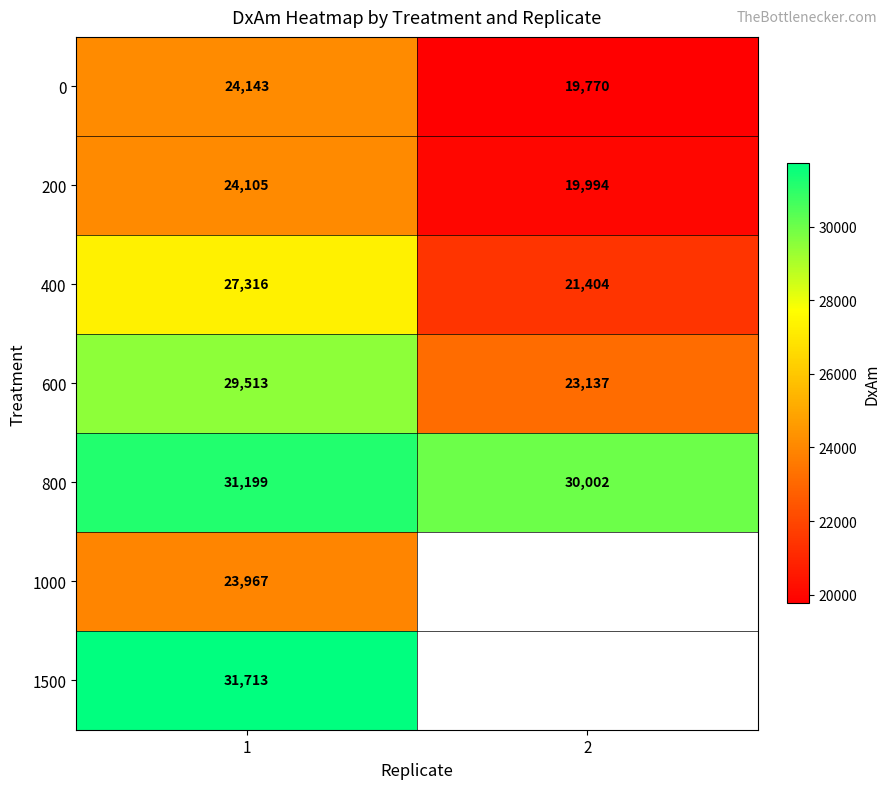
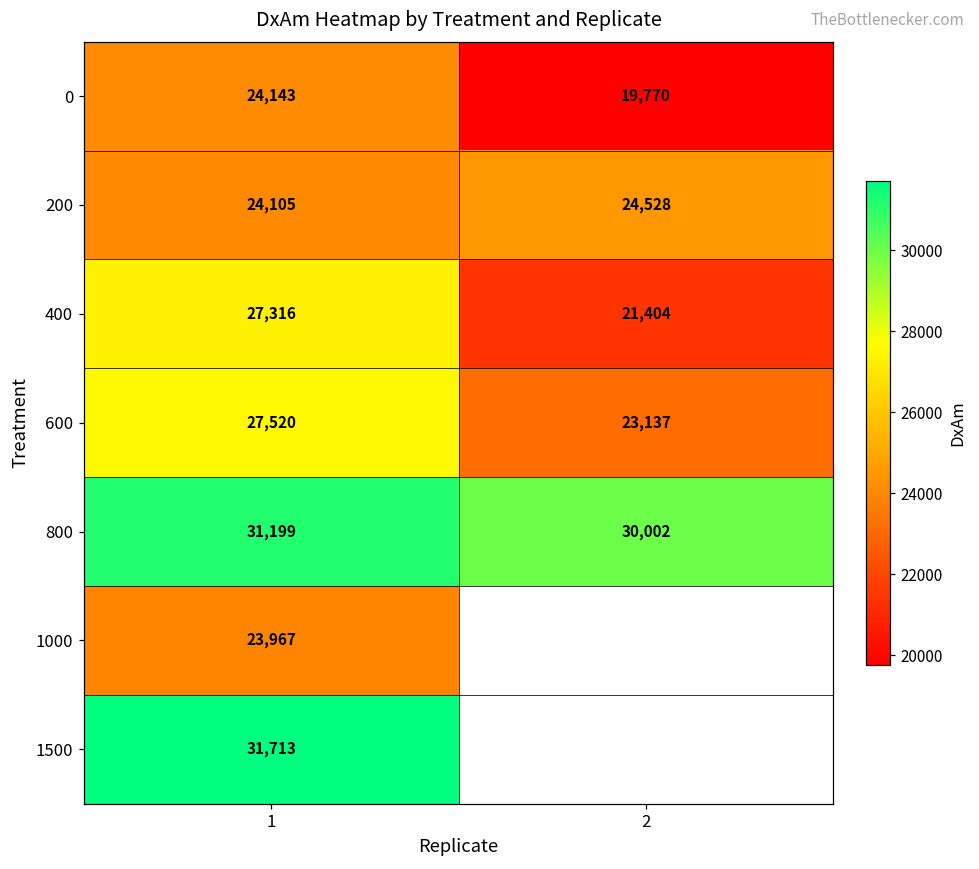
  {
    "0": {
      "1": "24,143",
      "2": "19,770"
    },
    "200": {
      "1": "24,105",
-     "2": "19,994"
+     "2": "24,528"
    },
    "400": {
      "1": "27,316",
      "2": "21,404"
    },
    "600": {
-     "1": "29,513",
+     "1": "27,520",
      "2": "23,137"
    },
    "800": {
      "1": "31,199",
      "2": "30,002"
    },
    "1000": {
      "1": "23,967"
    },
    "1500": {
      "1": "31,713"
    }
  }
